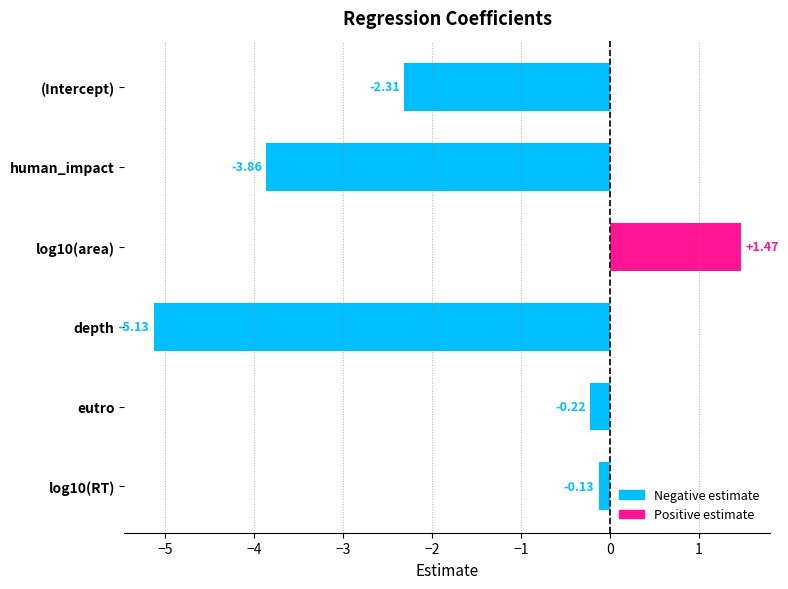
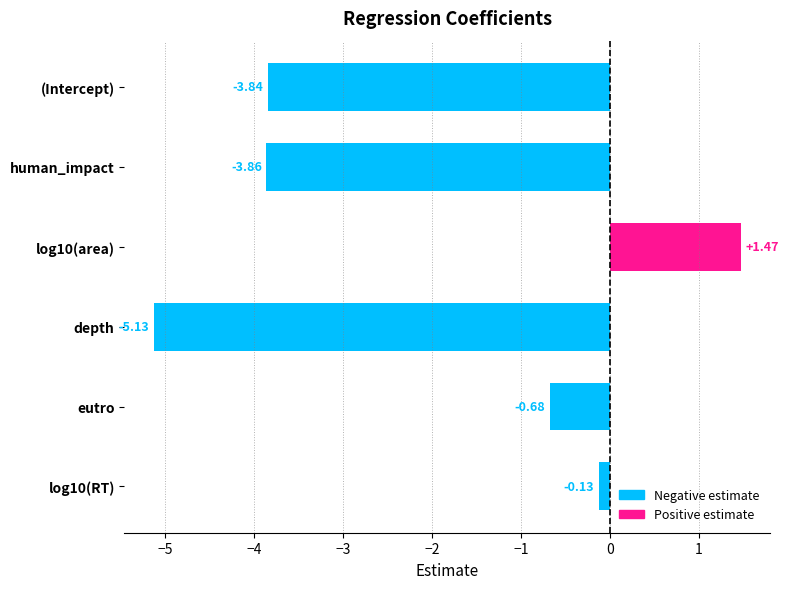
  {
-   "(Intercept)": "-2.31",
+   "(Intercept)": "-3.84",
    "human_impact": "-3.86",
    "log10(area)": "+1.47",
    "depth": "-5.13",
-   "eutro": "-0.22",
+   "eutro": "-0.68",
    "log10(RT)": "-0.13"
  }
